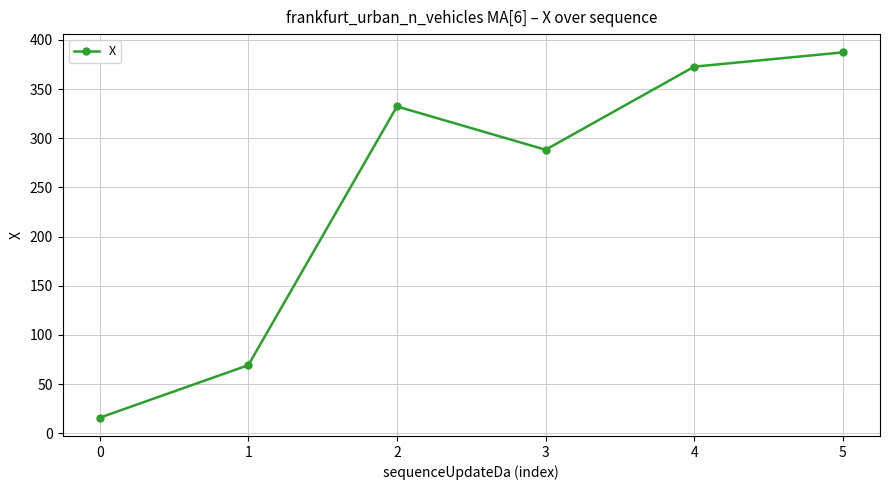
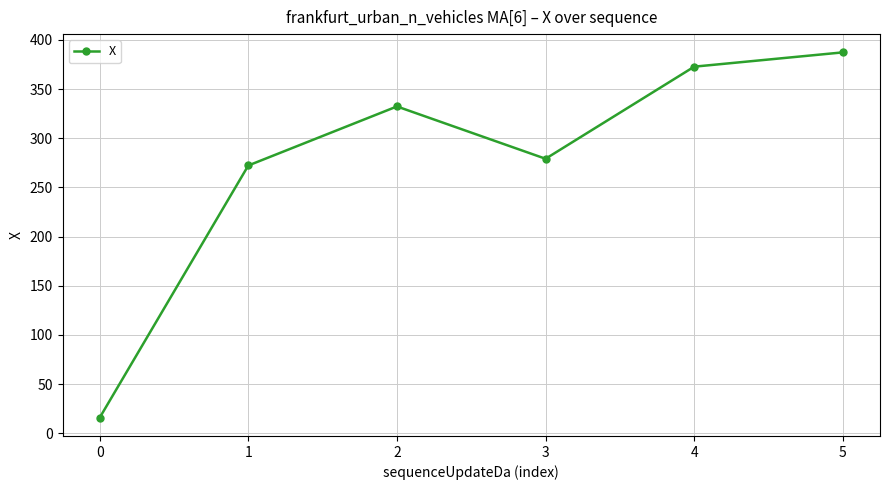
  {
    "0": 20,
-   "1": 70,
+   "1": 270,
    "2": 330,
-   "3": 290,
+   "3": 280,
    "4": 370,
    "5": 390
  }
